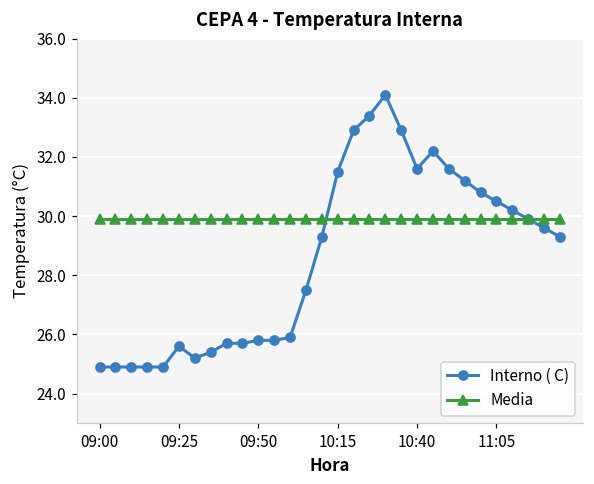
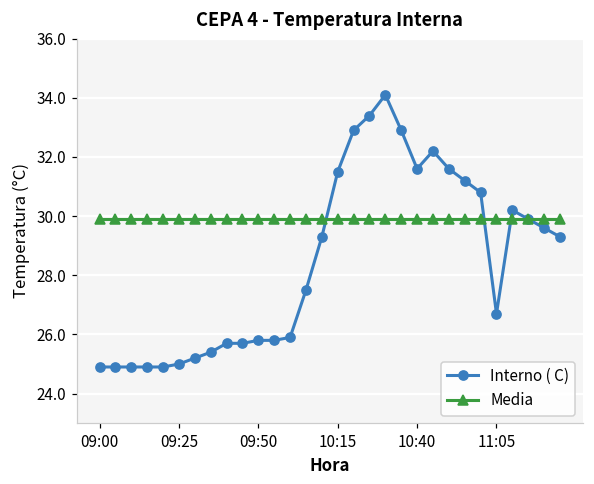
  {
    "Interno ( C)": {
      "09:00": 24.9,
-     "09:25": 25.6,
+     "09:25": 25.0,
      "09:50": 25.8,
      "10:15": 31.5,
      "10:40": 31.6,
-     "11:05": 30.5
+     "11:05": 26.7
    },
    "Media": {
      "09:00": 29.9,
      "09:25": 29.9,
      "09:50": 29.9,
      "10:15": 29.9,
      "10:40": 29.9,
      "11:05": 29.9
    }
  }
